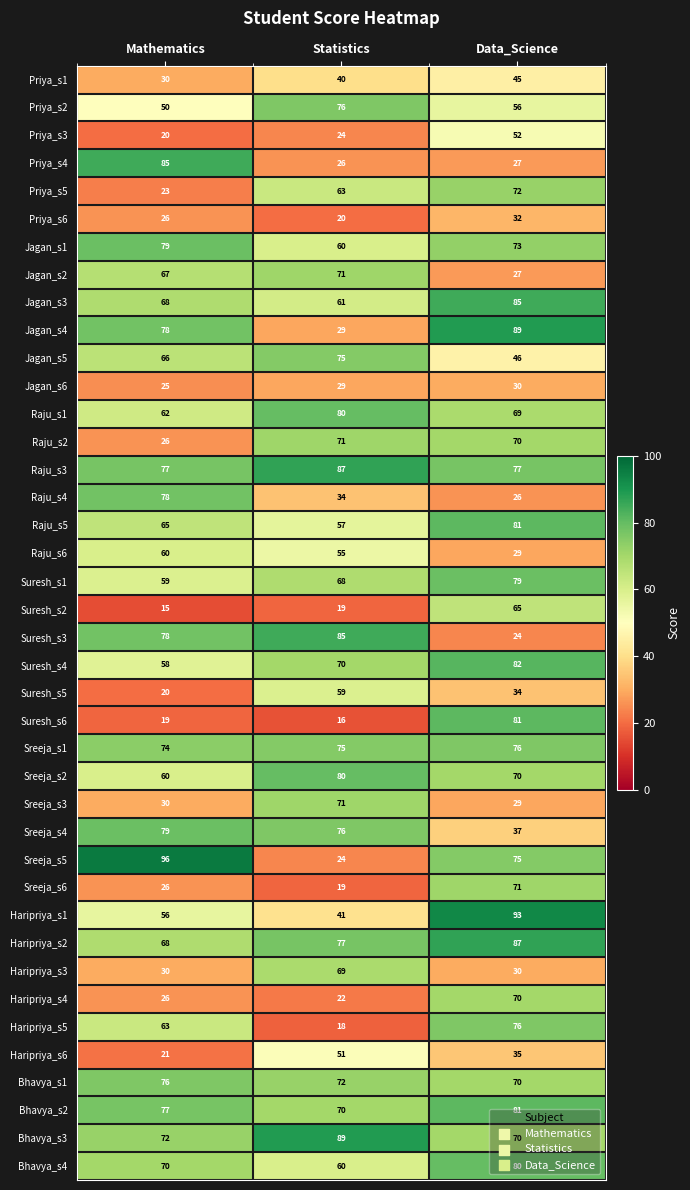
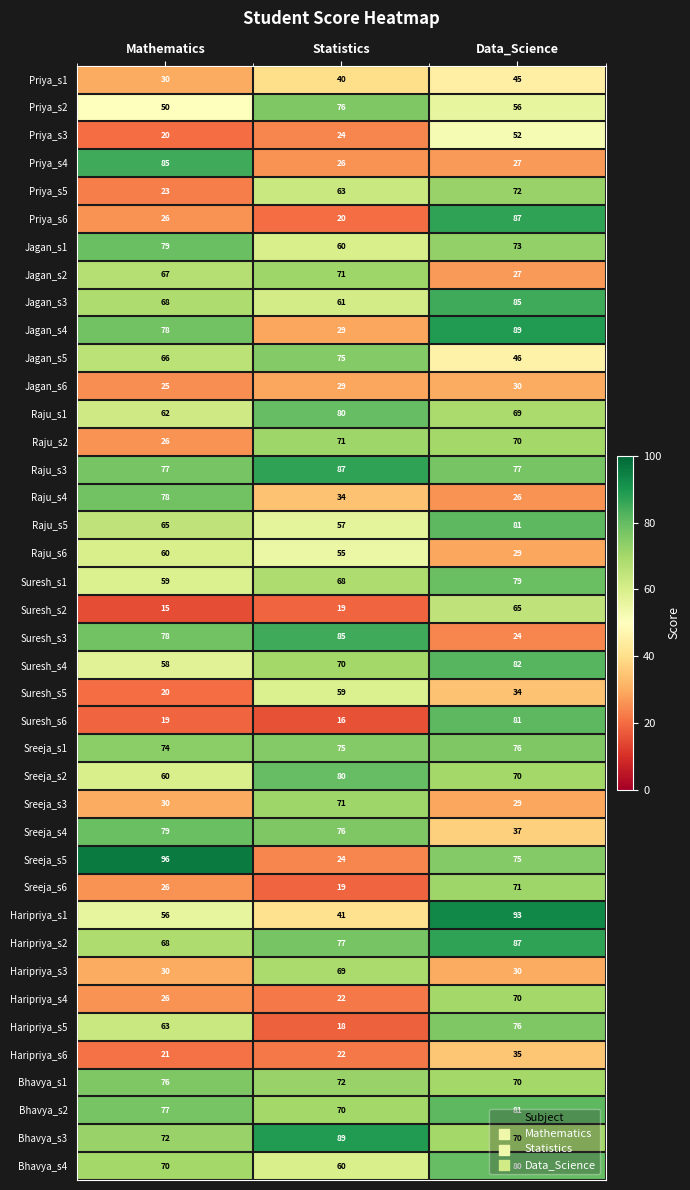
  {
    "Priya_s1": {
      "Mathematics": 30,
      "Statistics": 40,
      "Data_Science": 45
    },
    "Priya_s2": {
      "Mathematics": 50,
      "Statistics": 76,
      "Data_Science": 56
    },
    "Priya_s3": {
      "Mathematics": 20,
      "Statistics": 24,
      "Data_Science": 52
    },
    "Priya_s4": {
      "Mathematics": 85,
      "Statistics": 26,
      "Data_Science": 27
    },
    "Priya_s5": {
      "Mathematics": 23,
      "Statistics": 63,
      "Data_Science": 72
    },
    "Priya_s6": {
      "Mathematics": 26,
      "Statistics": 20,
-     "Data_Science": 32
+     "Data_Science": 87
    },
    "Jagan_s1": {
      "Mathematics": 79,
      "Statistics": 60,
      "Data_Science": 73
    },
    "Jagan_s2": {
      "Mathematics": 67,
      "Statistics": 71,
      "Data_Science": 27
    },
    "Jagan_s3": {
      "Mathematics": 68,
      "Statistics": 61,
      "Data_Science": 85
    },
    "Jagan_s4": {
      "Mathematics": 78,
      "Statistics": 29,
      "Data_Science": 89
    },
    "Jagan_s5": {
      "Mathematics": 66,
      "Statistics": 75,
      "Data_Science": 46
    },
    "Jagan_s6": {
      "Mathematics": 25,
      "Statistics": 29,
      "Data_Science": 30
    },
    "Raju_s1": {
      "Mathematics": 62,
      "Statistics": 80,
      "Data_Science": 69
    },
    "Raju_s2": {
      "Mathematics": 26,
      "Statistics": 71,
      "Data_Science": 70
    },
    "Raju_s3": {
      "Mathematics": 77,
      "Statistics": 87,
      "Data_Science": 77
    },
    "Raju_s4": {
      "Mathematics": 78,
      "Statistics": 34,
      "Data_Science": 26
    },
    "Raju_s5": {
      "Mathematics": 65,
      "Statistics": 57,
      "Data_Science": 81
    },
    "Raju_s6": {
      "Mathematics": 60,
      "Statistics": 55,
      "Data_Science": 29
    },
    "Suresh_s1": {
      "Mathematics": 59,
      "Statistics": 68,
      "Data_Science": 79
    },
    "Suresh_s2": {
      "Mathematics": 15,
      "Statistics": 19,
      "Data_Science": 65
    },
    "Suresh_s3": {
      "Mathematics": 78,
      "Statistics": 85,
      "Data_Science": 24
    },
    "Suresh_s4": {
      "Mathematics": 58,
      "Statistics": 70,
      "Data_Science": 82
    },
    "Suresh_s5": {
      "Mathematics": 20,
      "Statistics": 59,
      "Data_Science": 34
    },
    "Suresh_s6": {
      "Mathematics": 19,
      "Statistics": 16,
      "Data_Science": 81
    },
    "Sreeja_s1": {
      "Mathematics": 74,
      "Statistics": 75,
      "Data_Science": 76
    },
    "Sreeja_s2": {
      "Mathematics": 60,
      "Statistics": 80,
      "Data_Science": 70
    },
    "Sreeja_s3": {
      "Mathematics": 30,
      "Statistics": 71,
      "Data_Science": 29
    },
    "Sreeja_s4": {
      "Mathematics": 79,
      "Statistics": 76,
      "Data_Science": 37
    },
    "Sreeja_s5": {
      "Mathematics": 96,
      "Statistics": 24,
      "Data_Science": 75
    },
    "Sreeja_s6": {
      "Mathematics": 26,
      "Statistics": 19,
      "Data_Science": 71
    },
    "Haripriya_s1": {
      "Mathematics": 56,
      "Statistics": 41,
      "Data_Science": 93
    },
    "Haripriya_s2": {
      "Mathematics": 68,
      "Statistics": 77,
      "Data_Science": 87
    },
    "Haripriya_s3": {
      "Mathematics": 30,
      "Statistics": 69,
      "Data_Science": 30
    },
    "Haripriya_s4": {
      "Mathematics": 26,
      "Statistics": 22,
      "Data_Science": 70
    },
    "Haripriya_s5": {
      "Mathematics": 63,
      "Statistics": 18,
      "Data_Science": 76
    },
    "Haripriya_s6": {
      "Mathematics": 21,
-     "Statistics": 51,
+     "Statistics": 22,
      "Data_Science": 35
    },
    "Bhavya_s1": {
      "Mathematics": 76,
      "Statistics": 72,
      "Data_Science": 70
    },
    "Bhavya_s2": {
      "Mathematics": 77,
      "Statistics": 70
    },
    "Bhavya_s3": {
      "Mathematics": 72,
      "Statistics": 89
    },
    "Bhavya_s4": {
      "Mathematics": 70,
      "Statistics": 60
    }
  }
